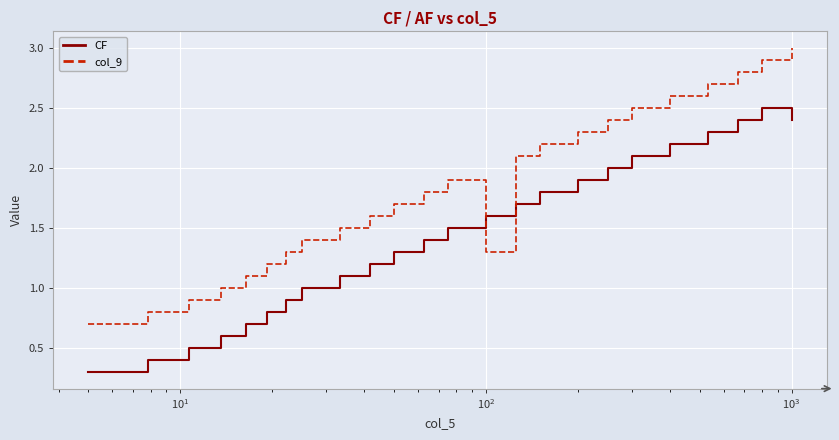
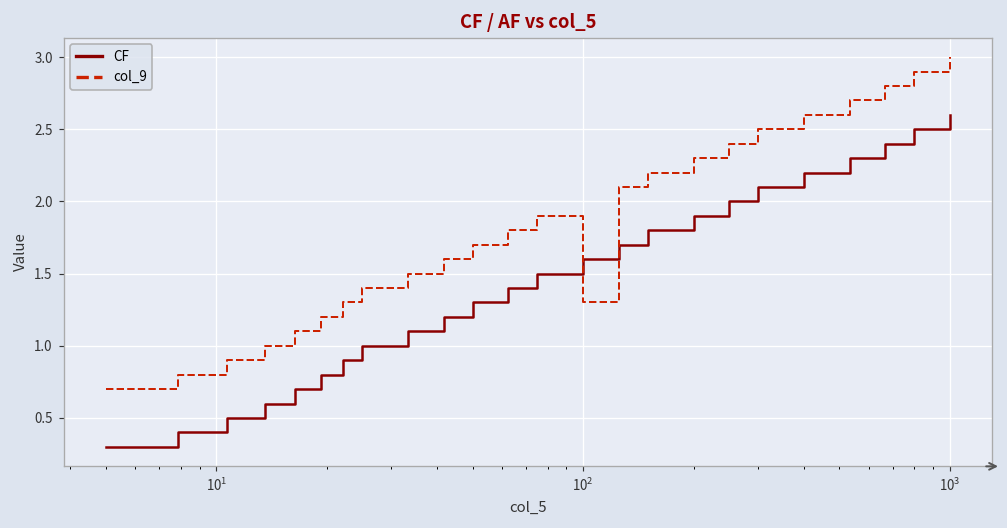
  {
    "CF": {
      "10^2": 1.6,
-     "10^3": 2.4
+     "10^3": 2.6
    },
    "col_9": {
      "10^2": 1.3,
      "10^3": 3.0
    }
  }
